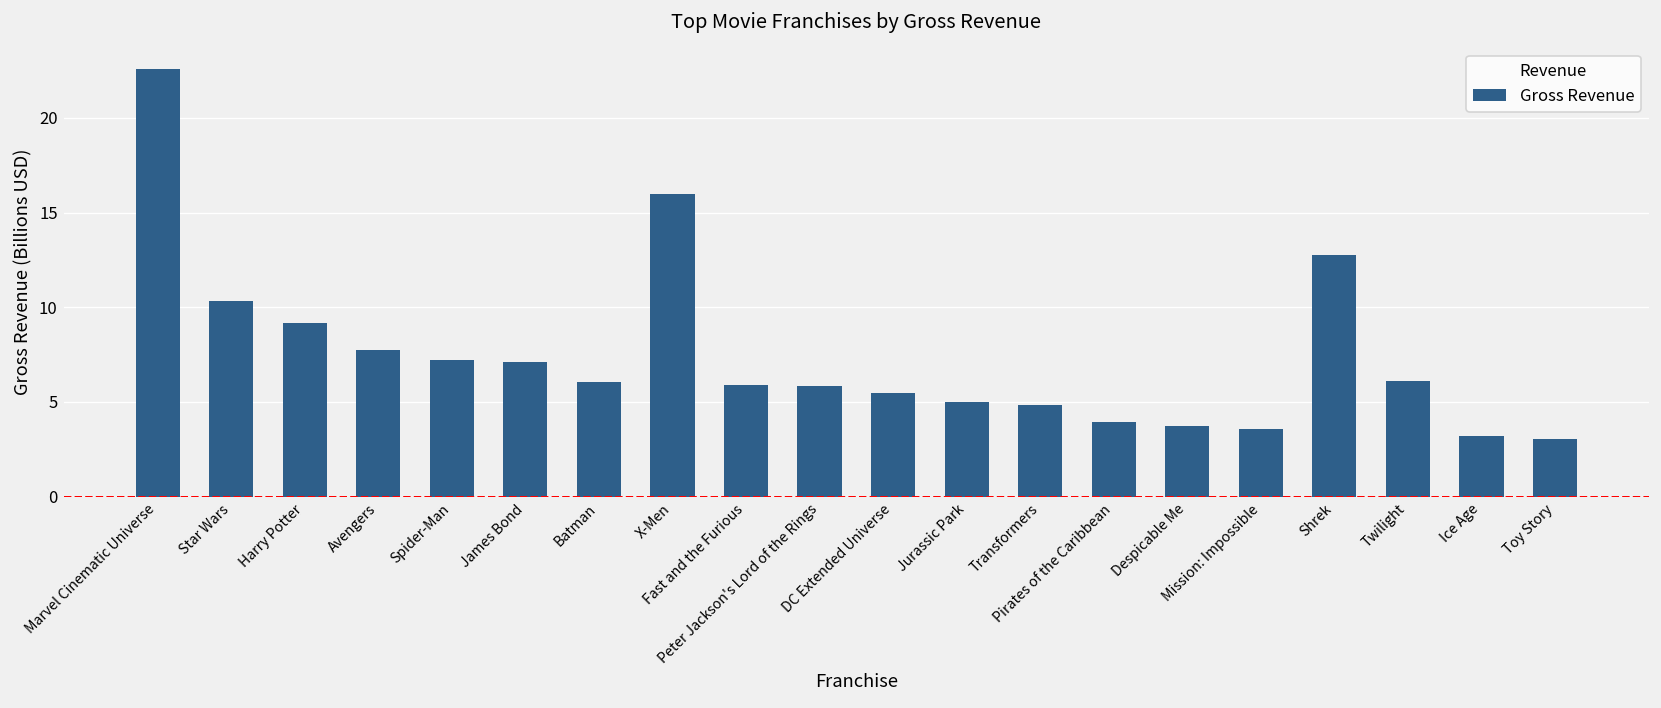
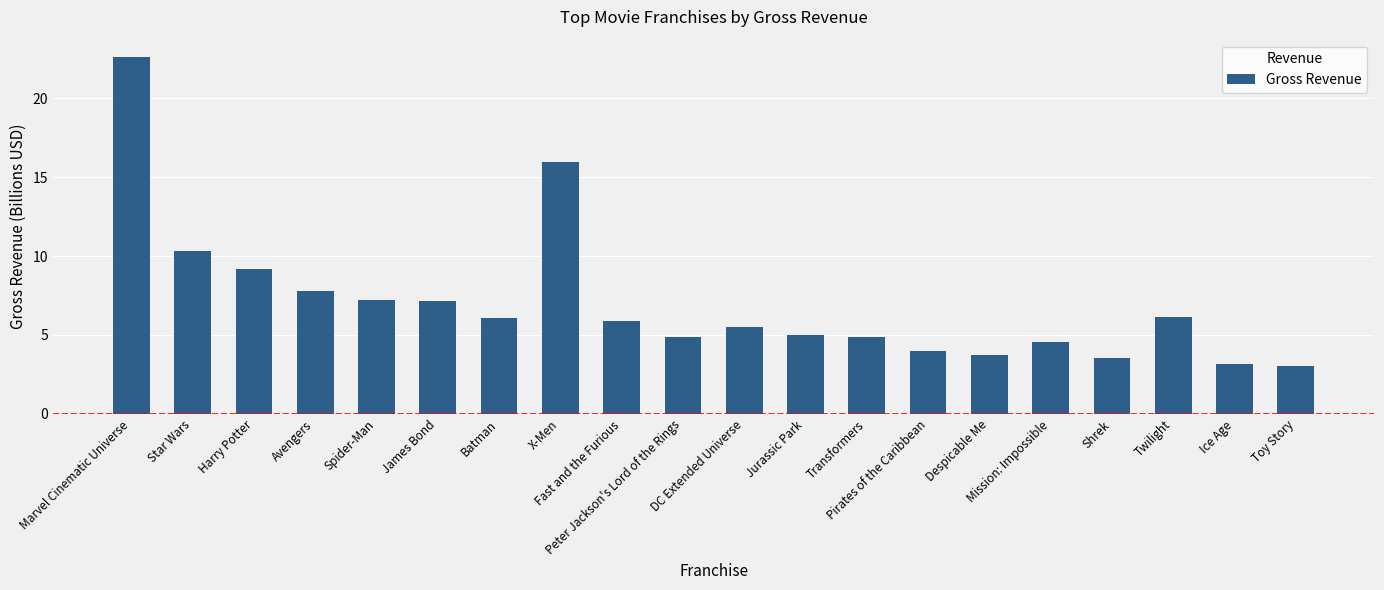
  {
    "Marvel Cinematic Universe": 22.6,
    "Star Wars": 10.3,
    "Harry Potter": 9.2,
    "Avengers": 7.8,
    "Spider-Man": 7.2,
    "James Bond": 7.1,
    "Batman": 6.1,
    "X-Men": 16.0,
    "Fast and the Furious": 5.9,
-   "Peter Jackson's Lord of the Rings": 5.9,
+   "Peter Jackson's Lord of the Rings": 4.9,
    "DC Extended Universe": 5.5,
    "Jurassic Park": 5.0,
    "Transformers": 4.8,
    "Pirates of the Caribbean": 4.0,
    "Despicable Me": 3.7,
-   "Mission: Impossible": 3.6,
-   "Shrek": 12.7,
+   "Mission: Impossible": 4.5,
+   "Shrek": 3.5,
    "Twilight": 6.1,
    "Ice Age": 3.2,
    "Toy Story": 3.1
  }
